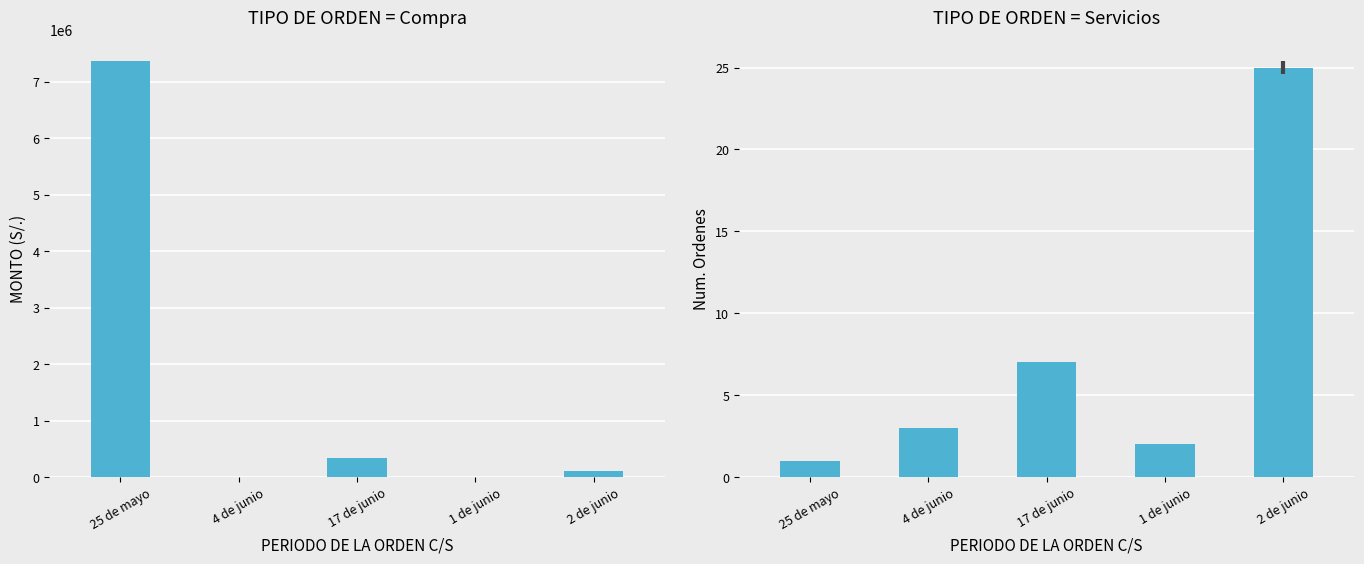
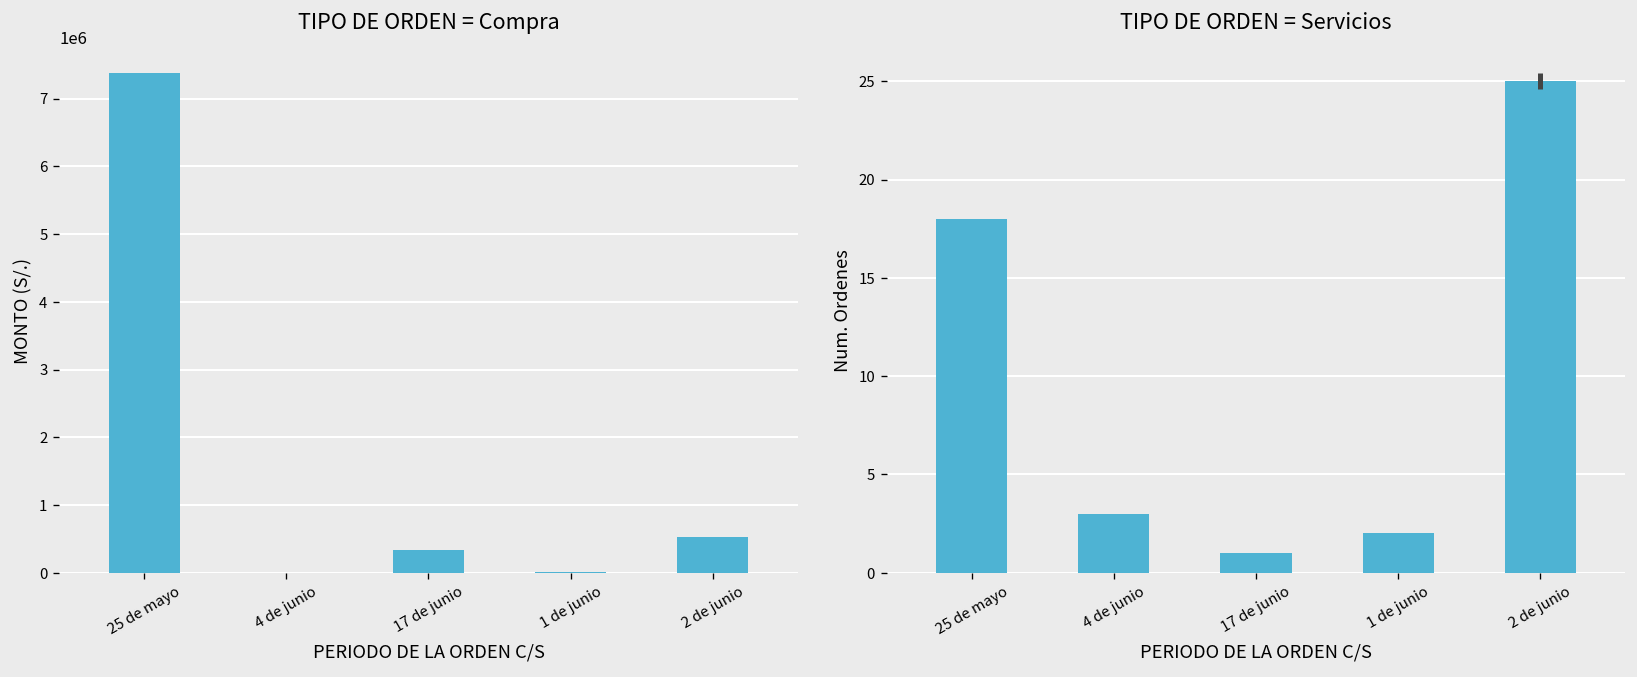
  {
    "TIPO DE ORDEN = Compra": {
      "25 de mayo": 7400000,
      "17 de junio": 300000,
-     "2 de junio": 100000
+     "2 de junio": 500000
    },
    "TIPO DE ORDEN = Servicios": {
-     "25 de mayo": 1,
+     "25 de mayo": 18,
      "4 de junio": 3,
-     "17 de junio": 7,
+     "17 de junio": 1,
      "1 de junio": 2,
      "2 de junio": 25
    }
  }
